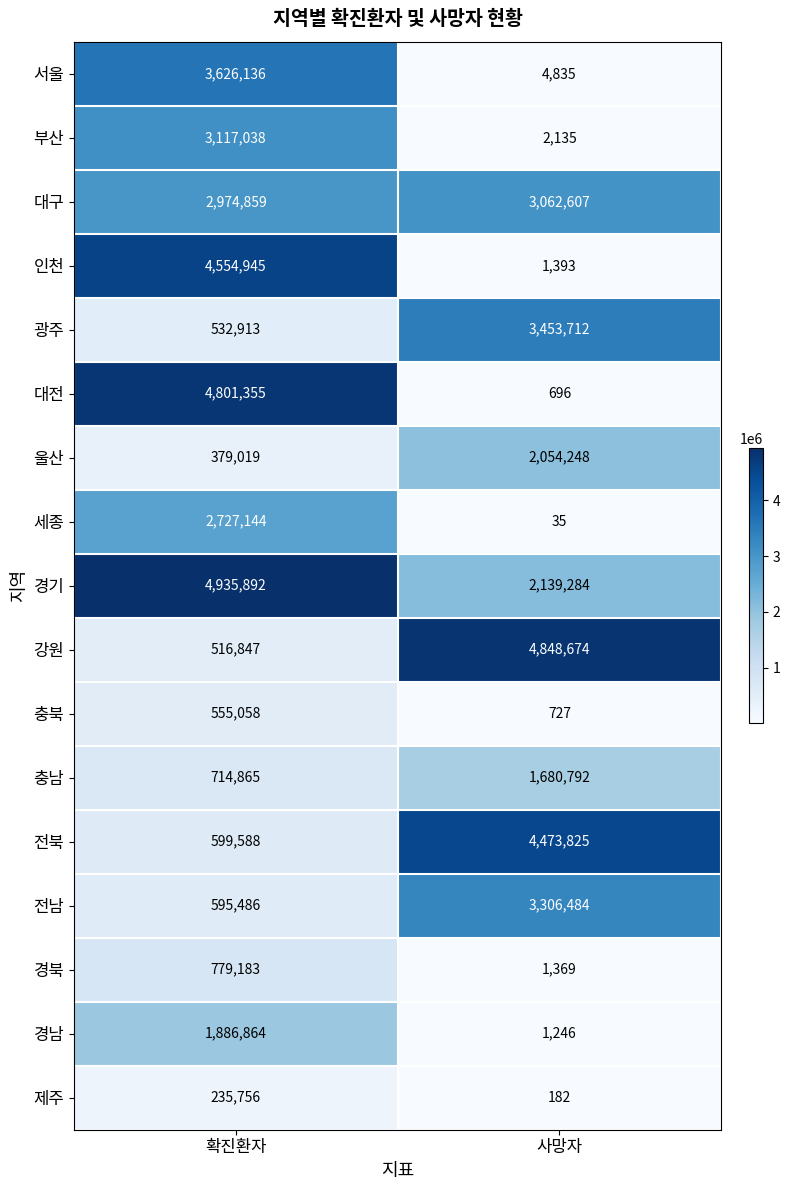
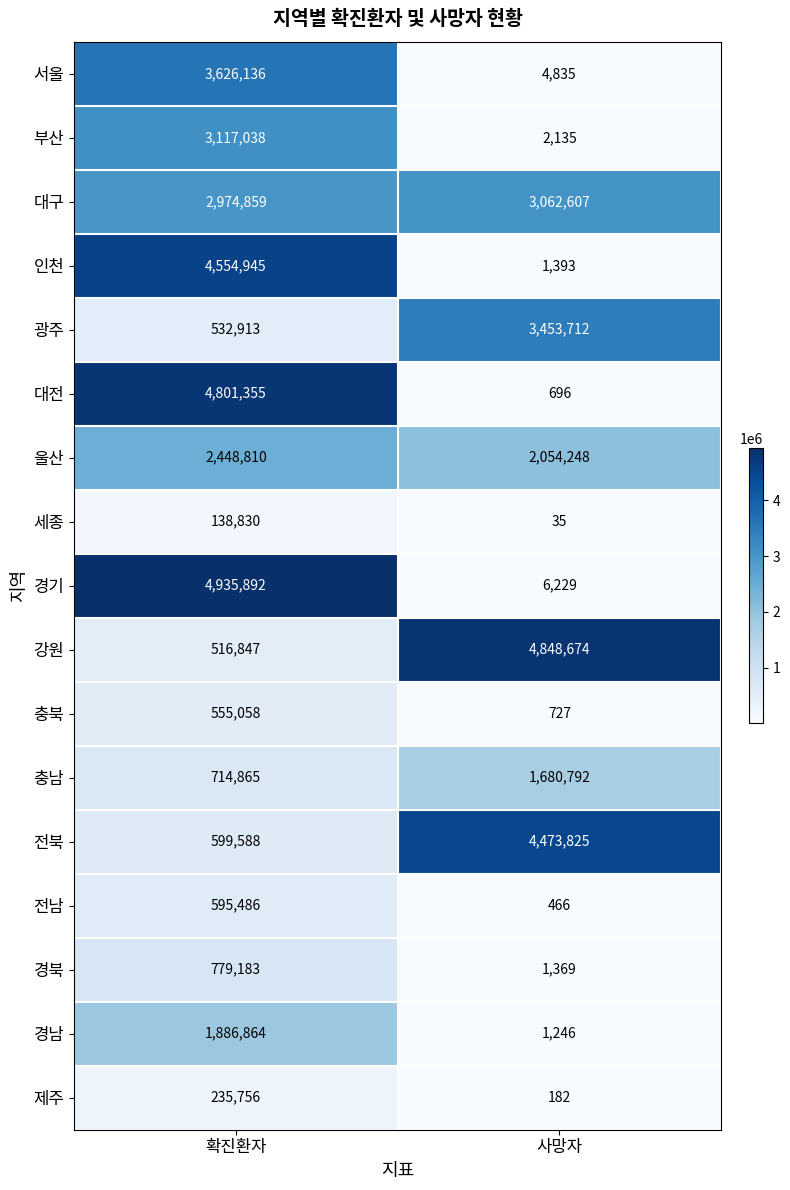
  {
    "서울": {
      "확진환자": "3,626,136",
      "사망자": "4,835"
    },
    "부산": {
      "확진환자": "3,117,038",
      "사망자": "2,135"
    },
    "대구": {
      "확진환자": "2,974,859",
      "사망자": "3,062,607"
    },
    "인천": {
      "확진환자": "4,554,945",
      "사망자": "1,393"
    },
    "광주": {
      "확진환자": "532,913",
      "사망자": "3,453,712"
    },
    "대전": {
      "확진환자": "4,801,355",
      "사망자": "696"
    },
    "울산": {
-     "확진환자": "379,019",
+     "확진환자": "2,448,810",
      "사망자": "2,054,248"
    },
    "세종": {
-     "확진환자": "2,727,144",
+     "확진환자": "138,830",
      "사망자": "35"
    },
    "경기": {
      "확진환자": "4,935,892",
-     "사망자": "2,139,284"
+     "사망자": "6,229"
    },
    "강원": {
      "확진환자": "516,847",
      "사망자": "4,848,674"
    },
    "충북": {
      "확진환자": "555,058",
      "사망자": "727"
    },
    "충남": {
      "확진환자": "714,865",
      "사망자": "1,680,792"
    },
    "전북": {
      "확진환자": "599,588",
      "사망자": "4,473,825"
    },
    "전남": {
      "확진환자": "595,486",
-     "사망자": "3,306,484"
+     "사망자": "466"
    },
    "경북": {
      "확진환자": "779,183",
      "사망자": "1,369"
    },
    "경남": {
      "확진환자": "1,886,864",
      "사망자": "1,246"
    },
    "제주": {
      "확진환자": "235,756",
      "사망자": "182"
    }
  }
